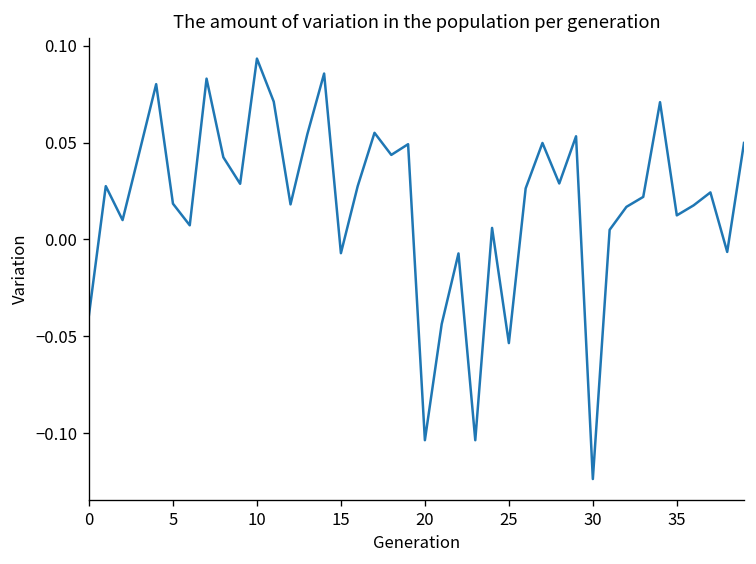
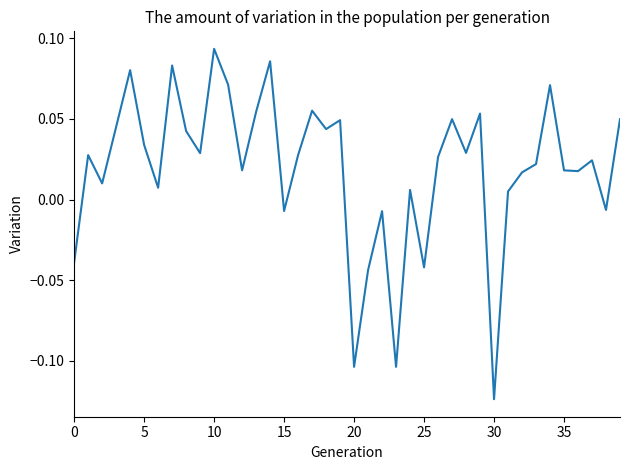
  {
    "0": -0.039,
-   "5": 0.018,
+   "5": 0.034,
    "10": 0.093,
    "15": -0.007,
    "20": -0.104,
-   "25": -0.054,
+   "25": -0.042,
    "30": -0.124,
-   "35": 0.012
+   "35": 0.018
  }
